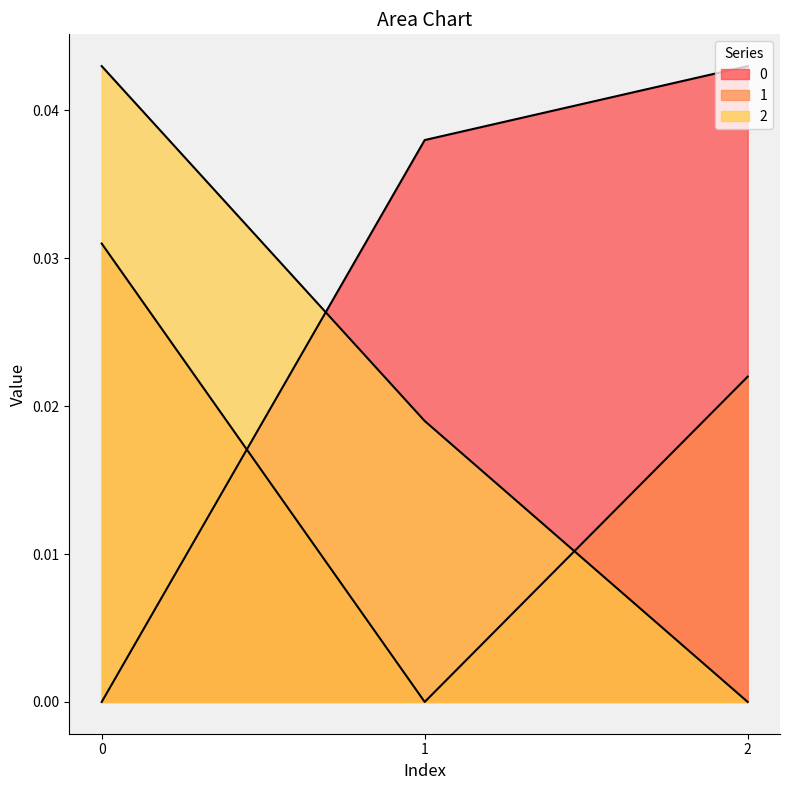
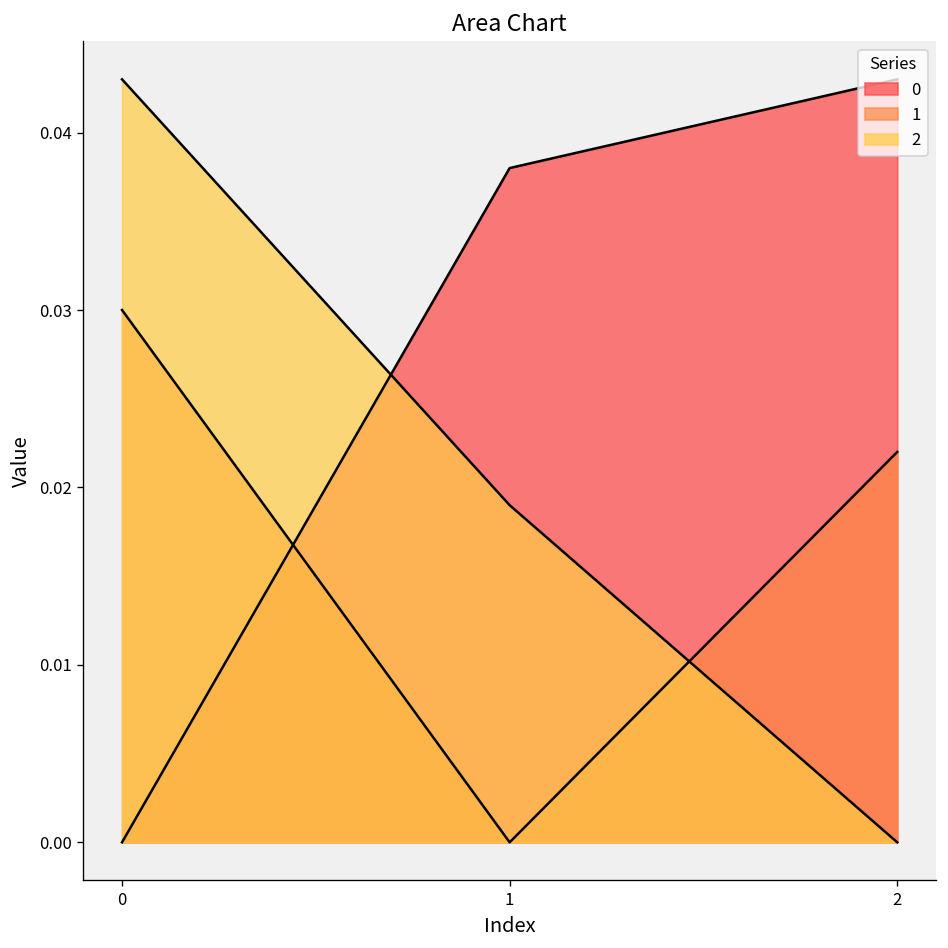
  {
    "0": {
      "0": 0.000,
      "1": 0.038
    },
    "1": {
-     "0": 0.031,
+     "0": 0.030,
      "1": 0.000,
      "2": 0.022
    },
    "2": {
      "0": 0.043,
      "1": 0.019,
      "2": 0.000
    }
  }
